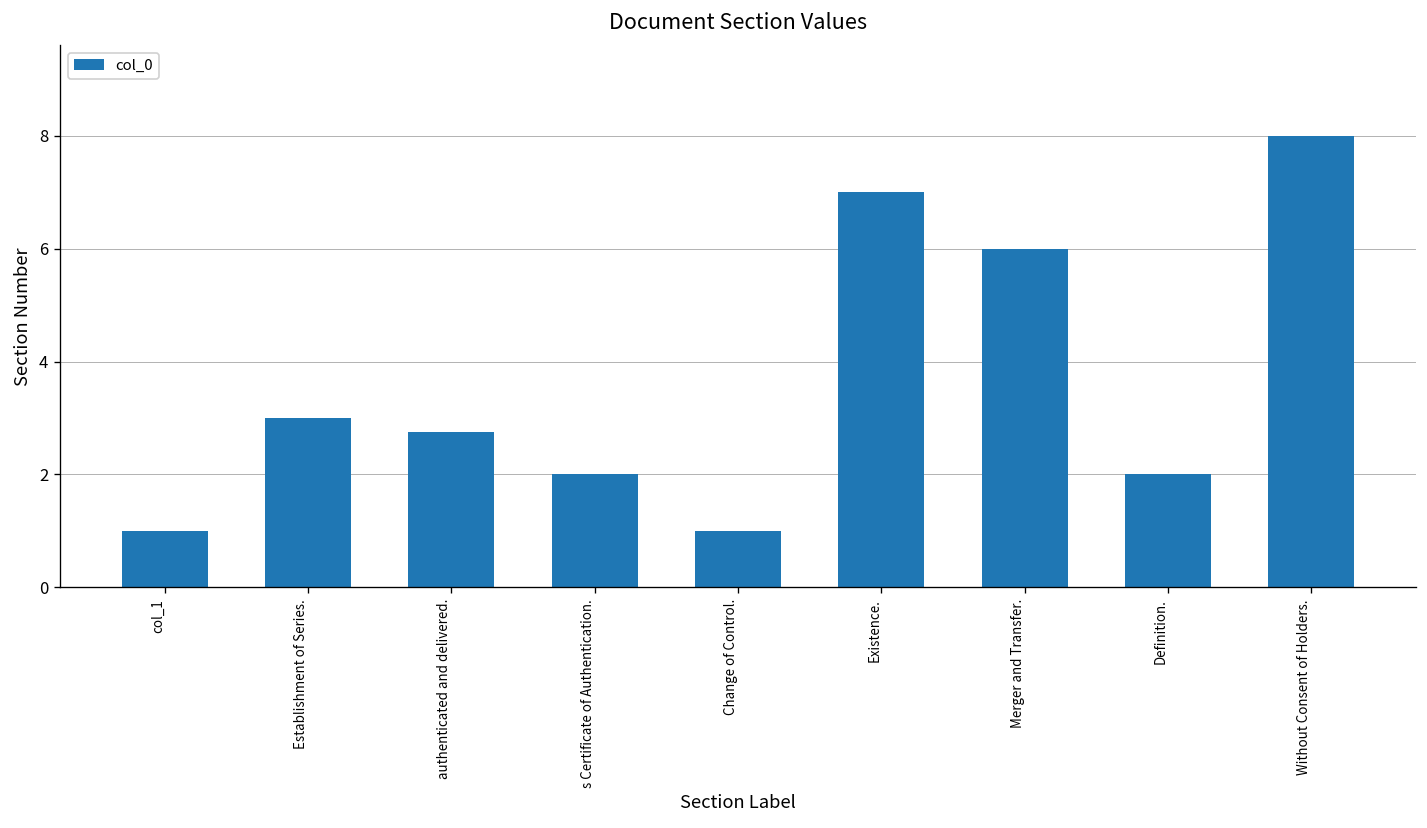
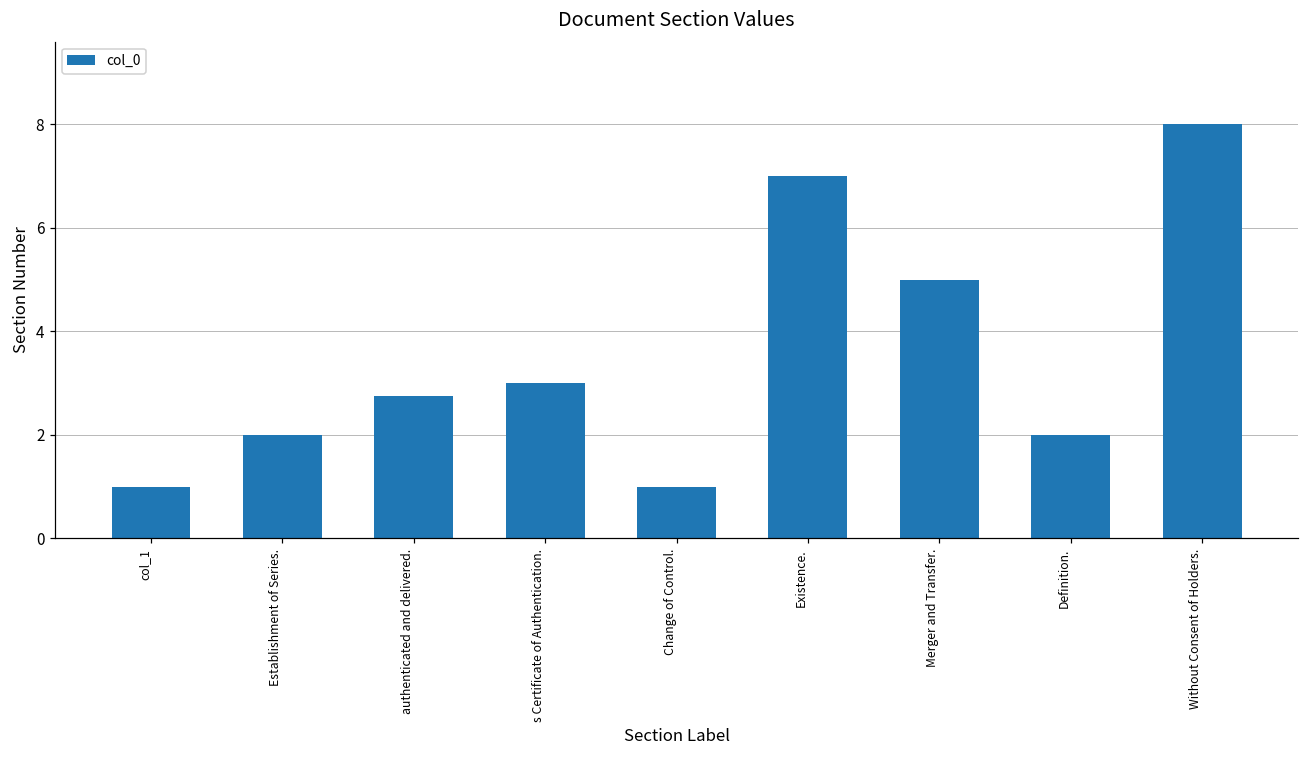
  {
    "col_1": 1,
-   "Establishment of Series.": 3,
+   "Establishment of Series.": 2,
    "authenticated and delivered.": 2.8,
-   "s Certificate of Authentication.": 2,
+   "s Certificate of Authentication.": 3,
    "Change of Control.": 1,
    "Existence.": 7,
-   "Merger and Transfer.": 6,
+   "Merger and Transfer.": 5,
    "Definition.": 2,
    "Without Consent of Holders.": 8
  }
